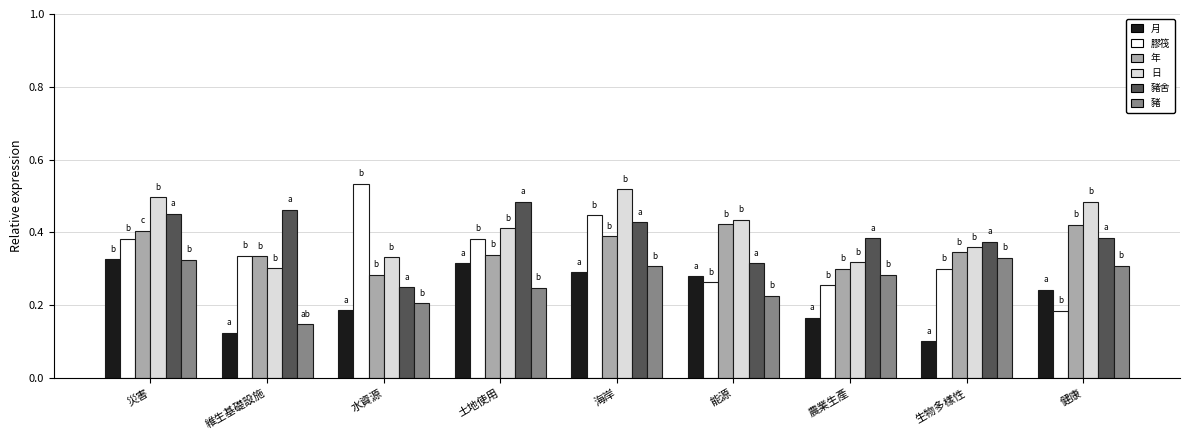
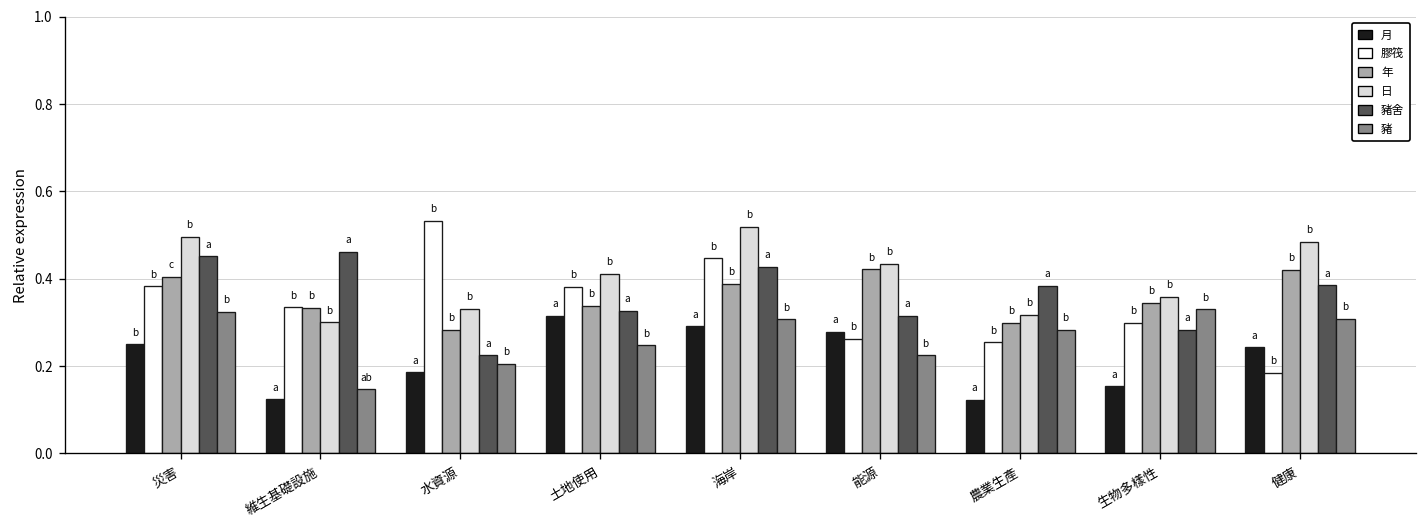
  {
    "月": {
-     "災害": 0.33,
+     "災害": 0.25,
      "維生基礎設施": 0.12,
      "水資源": 0.19,
      "土地使用": 0.32,
      "海岸": 0.29,
      "能源": 0.28,
-     "農業生產": 0.17,
-     "生物多樣性": 0.10,
+     "農業生產": 0.12,
+     "生物多樣性": 0.15,
      "健康": 0.24
    },
    "豬舍": {
      "災害": 0.45,
      "維生基礎設施": 0.46,
-     "水資源": 0.25,
-     "土地使用": 0.48,
+     "水資源": 0.22,
+     "土地使用": 0.33,
      "海岸": 0.43,
      "能源": 0.32,
      "農業生產": 0.38,
-     "生物多樣性": 0.37,
+     "生物多樣性": 0.28,
      "健康": 0.39
    }
  }
